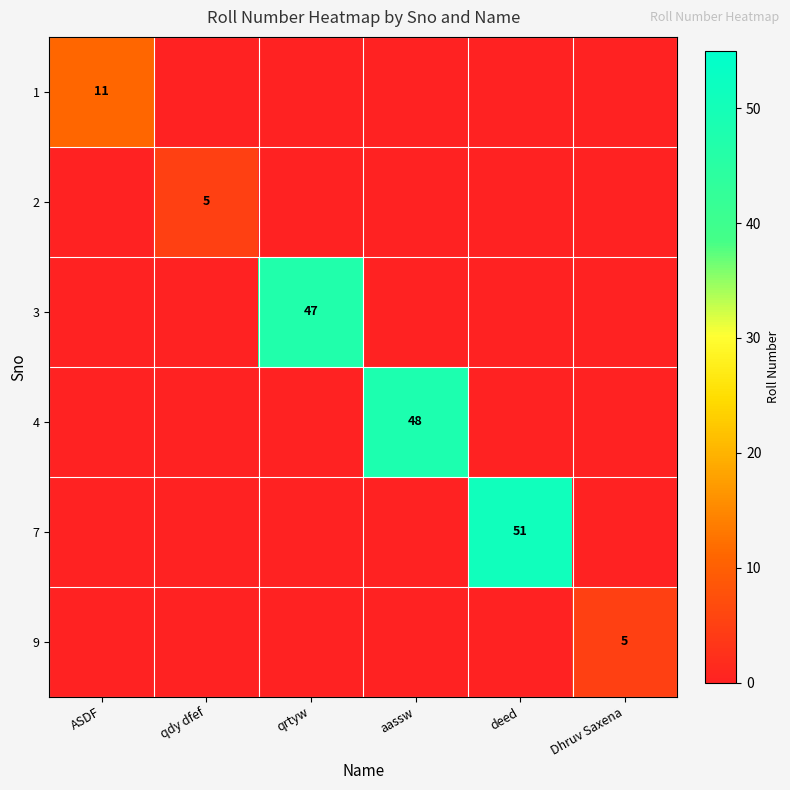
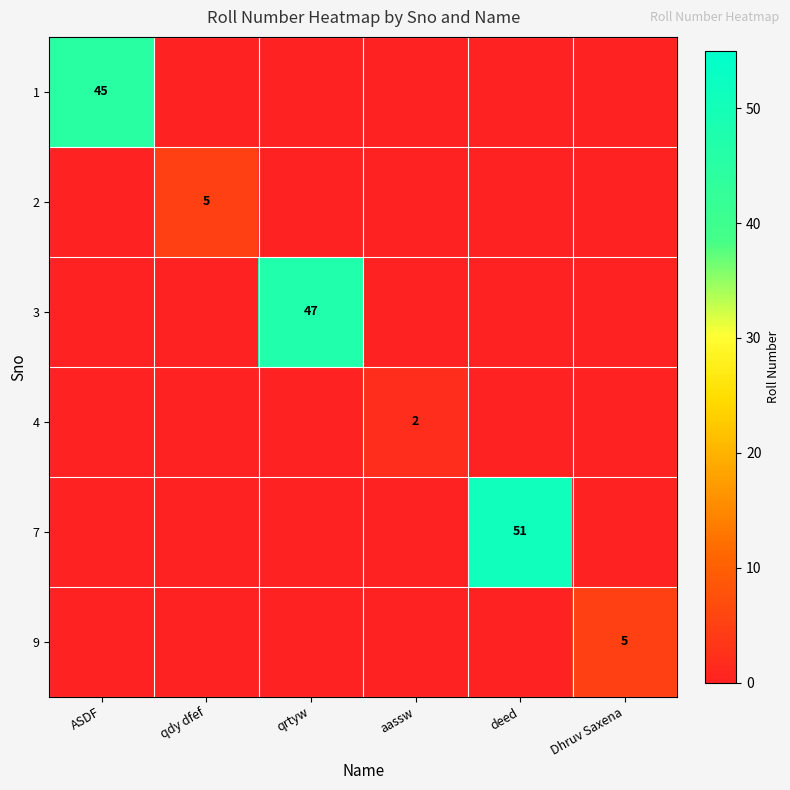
  {
    "1": {
-     "ASDF": 11
+     "ASDF": 45
    },
    "2": {
      "qdy dfef": 5
    },
    "3": {
      "qrtyw": 47
    },
    "4": {
-     "aassw": 48
+     "aassw": 2
    },
    "7": {
      "deed": 51
    },
    "9": {
      "Dhruv Saxena": 5
    }
  }
